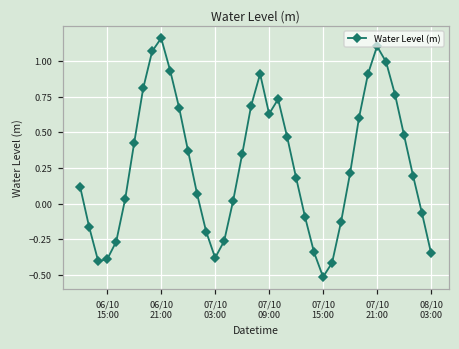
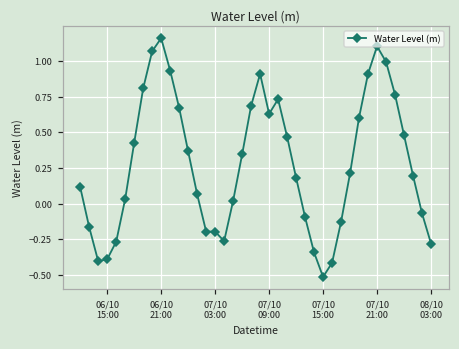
  {
    "06/10 15:00": -0.39,
    "06/10 21:00": 1.16,
-   "07/10 03:00": -0.38,
+   "07/10 03:00": -0.20,
    "07/10 09:00": 0.63,
    "07/10 15:00": -0.51,
-   "08/10 03:00": -0.35
+   "08/10 03:00": -0.28
  }
